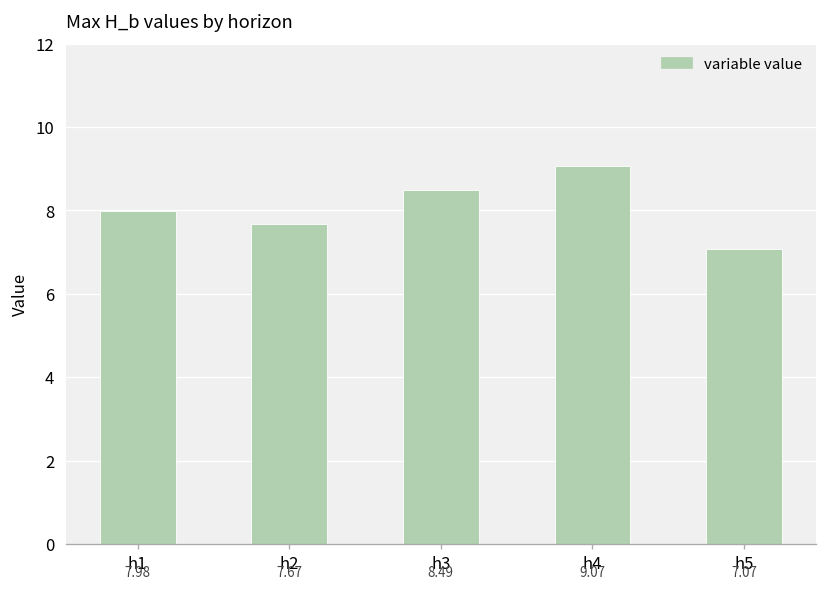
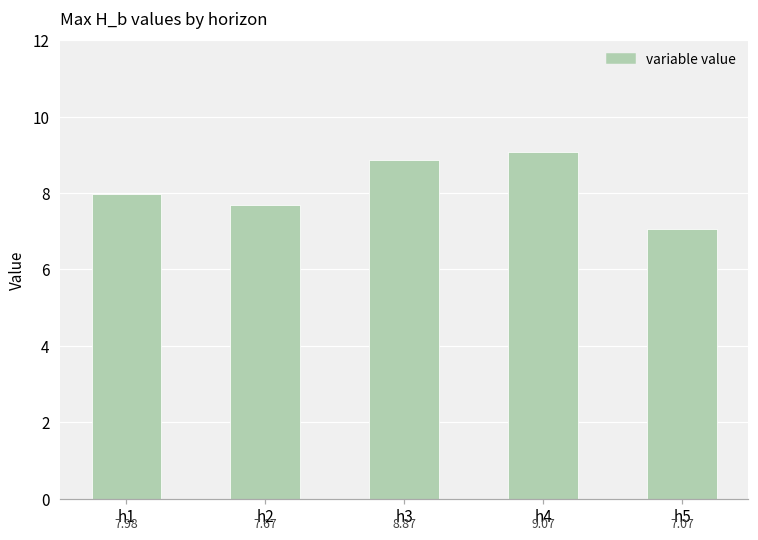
  {
-   "h3": 8.49
+   "h3": 8.87
  }
